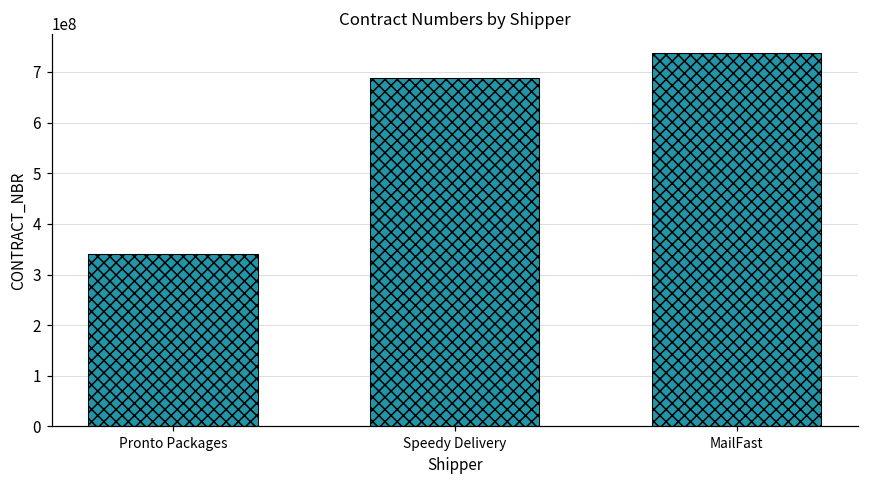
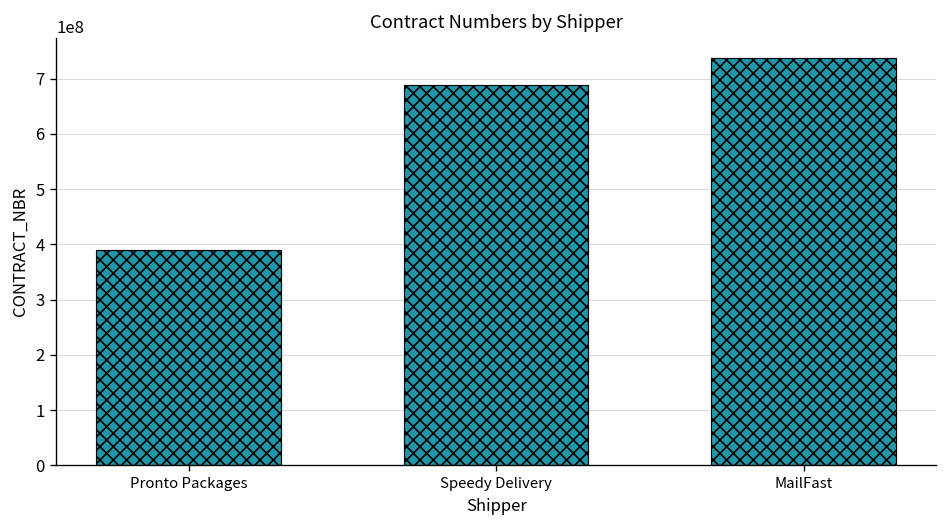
  {
-   "Pronto Packages": 340000000,
+   "Pronto Packages": 390000000,
    "Speedy Delivery": 690000000,
    "MailFast": 740000000
  }
